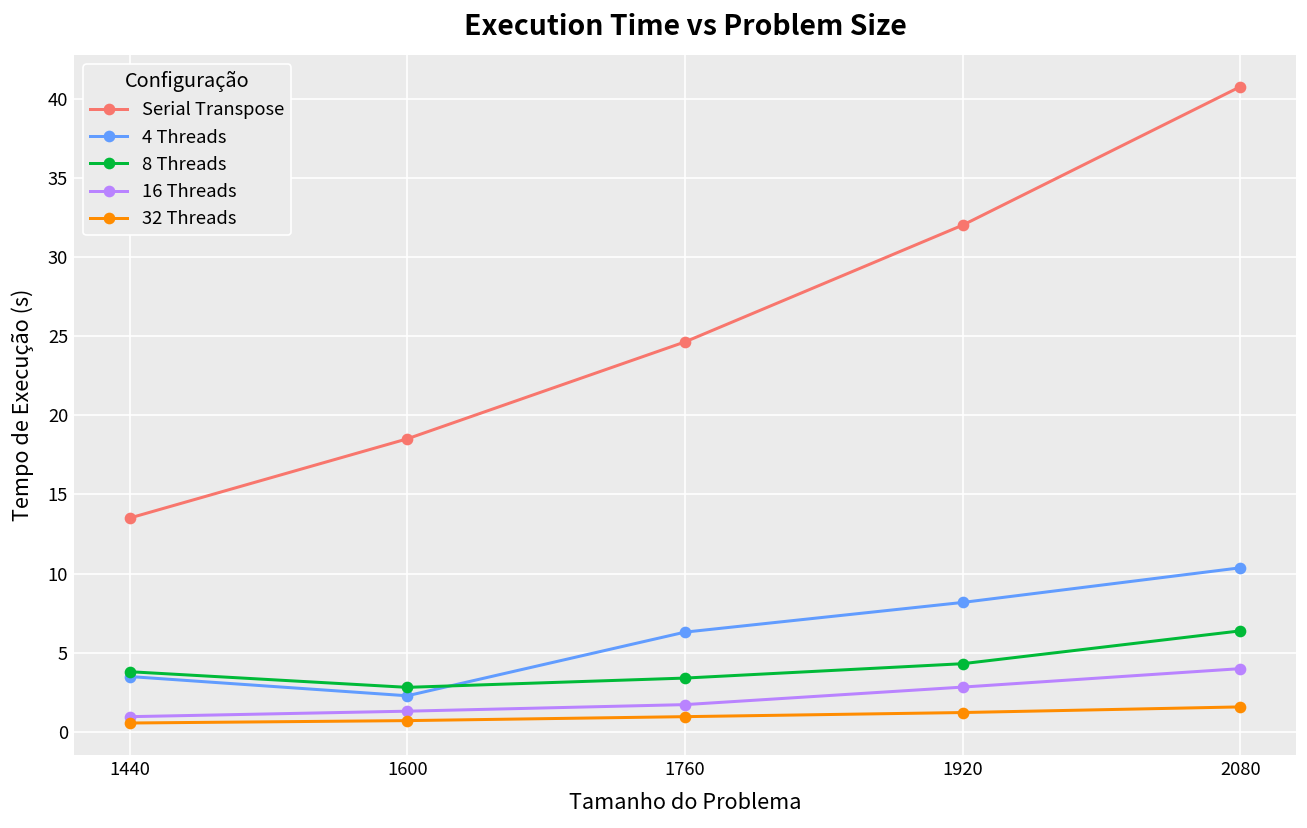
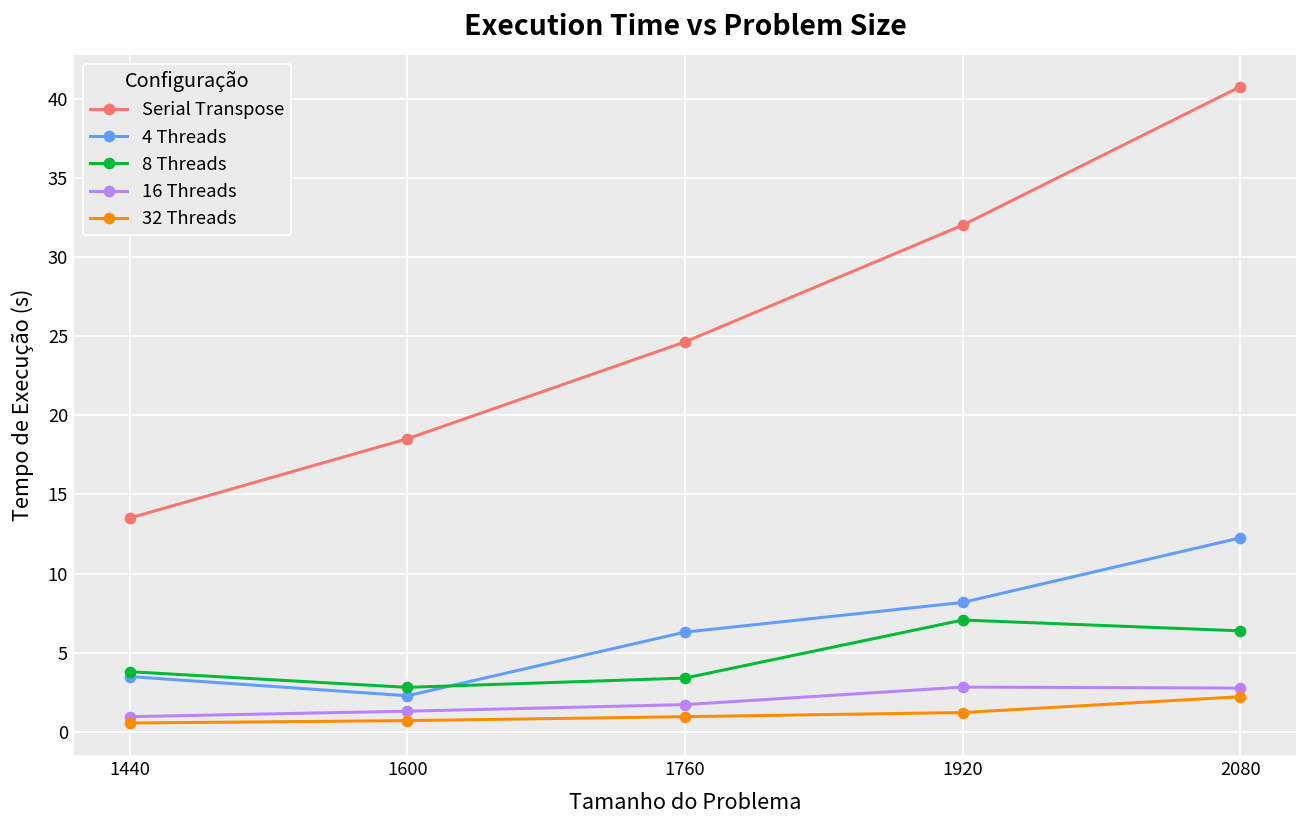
  {
    "Serial Transpose": {
      "1440": 13.5,
      "1600": 18.5,
      "1760": 24.6,
      "1920": 32.0,
      "2080": 40.8
    },
    "4 Threads": {
      "1440": 3.5,
      "1600": 2.3,
      "1760": 6.3,
      "1920": 8.2,
-     "2080": 10.4
+     "2080": 12.3
    },
    "8 Threads": {
      "1440": 3.8,
      "1600": 2.8,
      "1760": 3.4,
-     "1920": 4.3,
+     "1920": 7.1,
      "2080": 6.4
    },
    "16 Threads": {
      "1440": 1.0,
      "1600": 1.3,
      "1760": 1.7,
      "1920": 2.8,
-     "2080": 4.0
+     "2080": 2.8
    },
    "32 Threads": {
      "1440": 0.6,
      "1600": 0.7,
      "1760": 1.0,
      "1920": 1.2,
-     "2080": 1.6
+     "2080": 2.2
    }
  }
